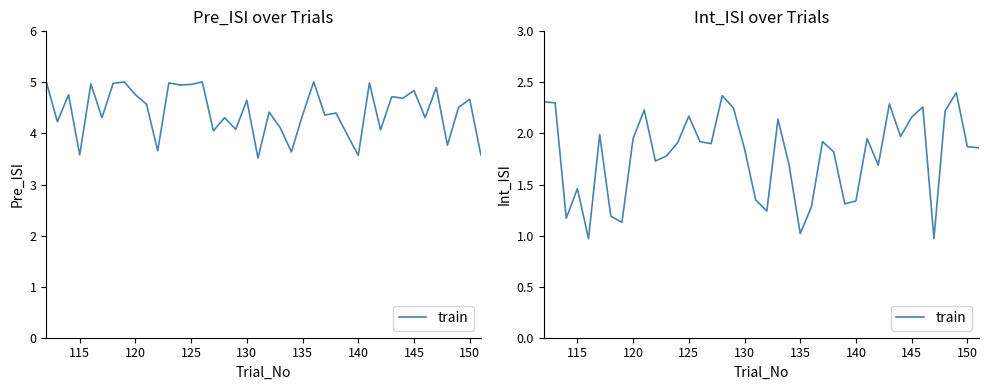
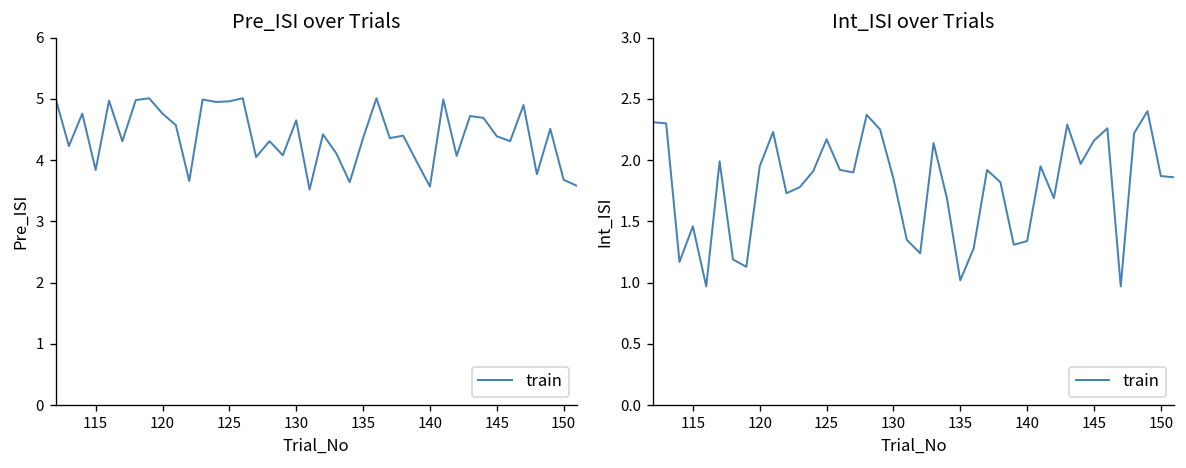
  {
    "Pre_ISI over Trials": {
-     "115": 3.6,
+     "115": 3.8,
      "120": 4.8,
      "125": 5.0,
      "130": 4.7,
      "135": 4.4,
      "140": 3.6,
-     "145": 4.8,
-     "150": 4.7
+     "145": 4.4,
+     "150": 3.7
    },
    "Int_ISI over Trials": {
      "115": 1.46,
      "120": 1.95,
      "125": 2.17,
      "130": 1.85,
      "135": 1.02,
      "140": 1.34,
      "145": 2.16,
      "150": 1.87
    }
  }
